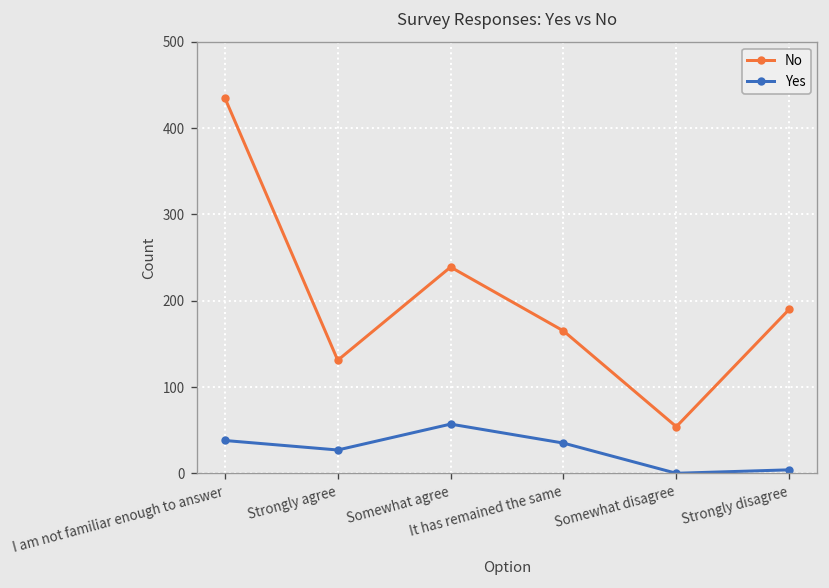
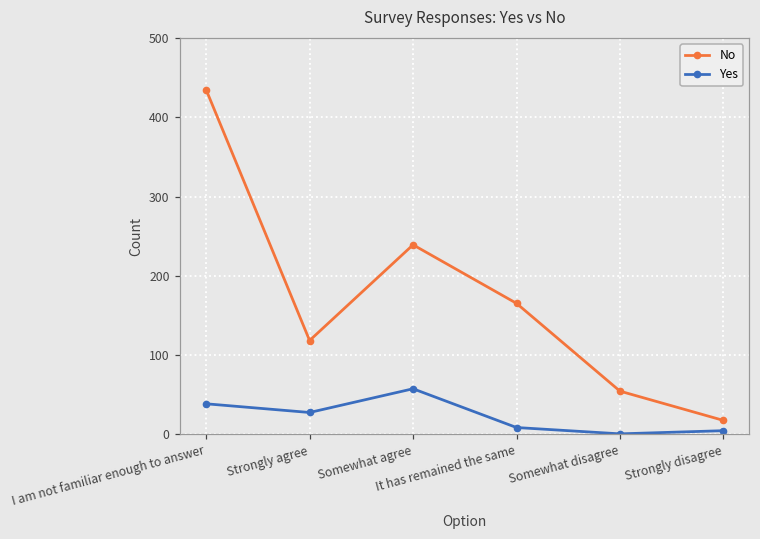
  {
    "No": {
      "I am not familiar enough to answer": 440,
-     "Strongly agree": 130,
+     "Strongly agree": 120,
      "Somewhat agree": 240,
      "It has remained the same": 170,
      "Somewhat disagree": 50,
-     "Strongly disagree": 190
+     "Strongly disagree": 20
    },
    "Yes": {
      "I am not familiar enough to answer": 40,
      "Strongly agree": 30,
      "Somewhat agree": 60,
-     "It has remained the same": 40,
+     "It has remained the same": 10,
      "Somewhat disagree": 0,
      "Strongly disagree": 0
    }
  }
